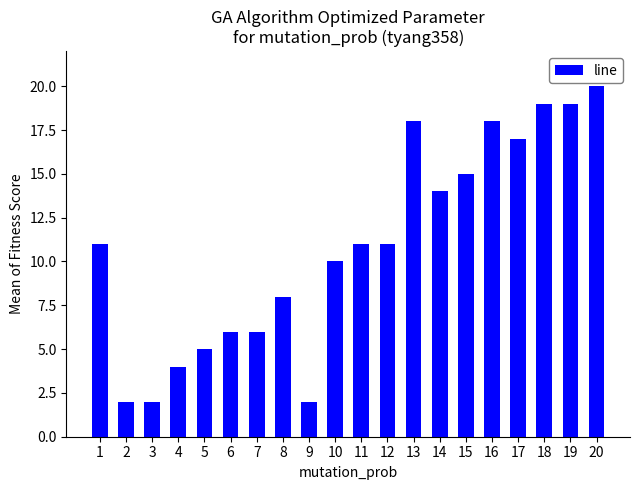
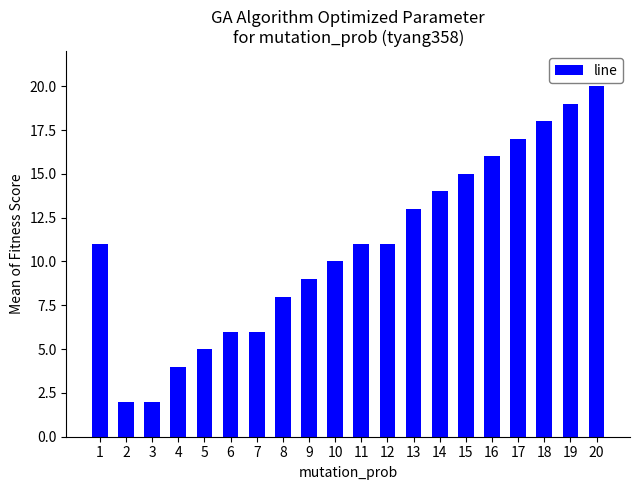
  {
    "1": 11,
    "2": 2,
    "3": 2,
    "4": 4,
    "5": 5,
    "6": 6,
    "7": 6,
    "8": 8,
-   "9": 2,
+   "9": 9,
    "10": 10,
    "11": 11,
    "12": 11,
-   "13": 18,
+   "13": 13,
    "14": 14,
    "15": 15,
-   "16": 18,
+   "16": 16,
    "17": 17,
-   "18": 19,
+   "18": 18,
    "19": 19,
    "20": 20
  }
